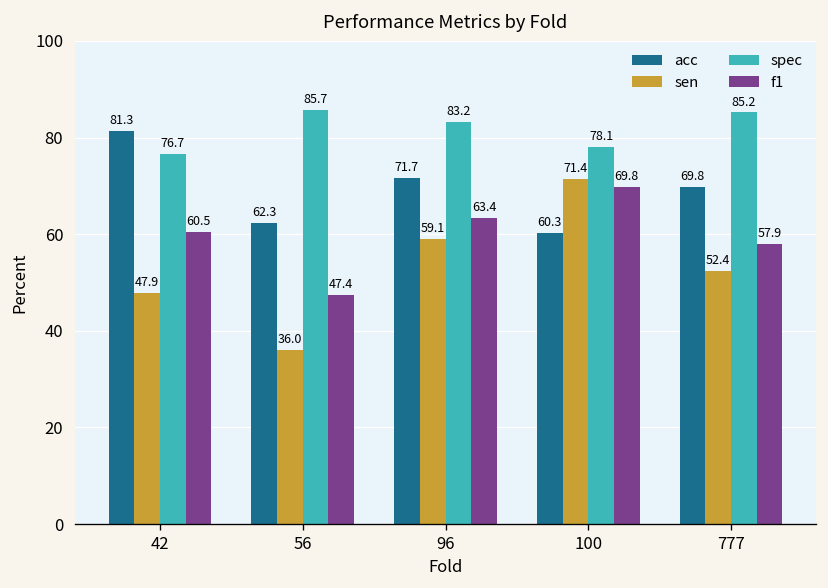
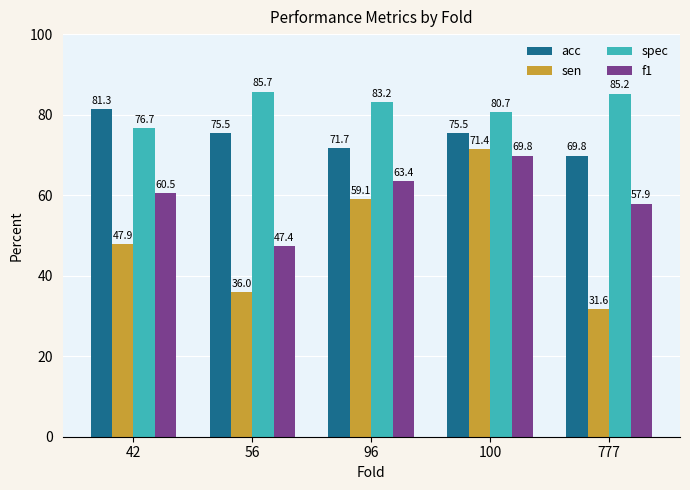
  {
    "acc": {
      "42": 81.3,
-     "56": 62.3,
+     "56": 75.5,
      "96": 71.7,
-     "100": 60.3,
+     "100": 75.5,
      "777": 69.8
    },
    "sen": {
      "42": 47.9,
      "56": 36.0,
      "96": 59.1,
      "100": 71.4,
-     "777": 52.4
+     "777": 31.6
    },
    "spec": {
      "42": 76.7,
      "56": 85.7,
      "96": 83.2,
-     "100": 78.1,
+     "100": 80.7,
      "777": 85.2
    },
    "f1": {
      "42": 60.5,
      "56": 47.4,
      "96": 63.4,
      "100": 69.8,
      "777": 57.9
    }
  }
